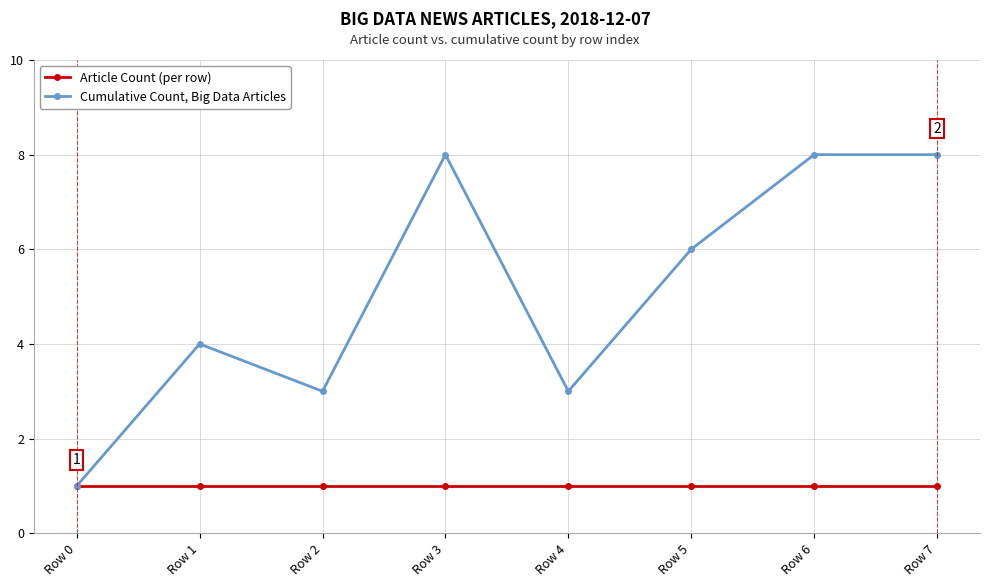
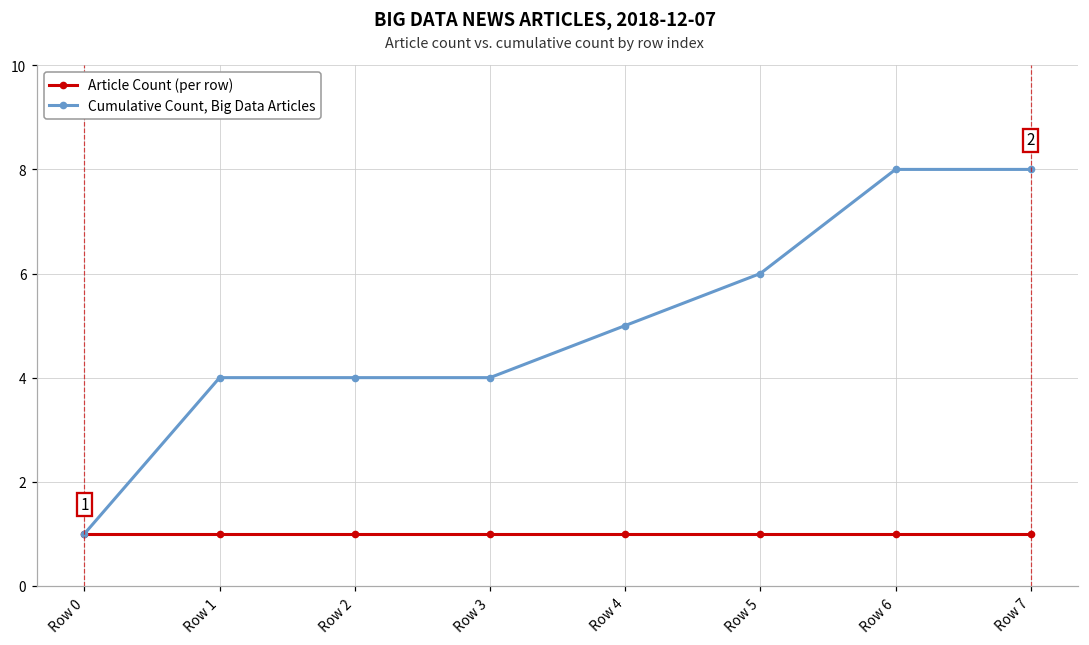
  {
    "Article Count (per row)": {
      "Row 1": 1,
      "Row 2": 1,
      "Row 3": 1,
      "Row 4": 1,
      "Row 5": 1,
      "Row 6": 1,
      "Row 7": 1
    },
    "Cumulative Count, Big Data Articles": {
      "Row 1": 4,
-     "Row 2": 3,
-     "Row 3": 8,
-     "Row 4": 3,
+     "Row 2": 4,
+     "Row 3": 4,
+     "Row 4": 5,
      "Row 5": 6,
      "Row 6": 8
    }
  }
